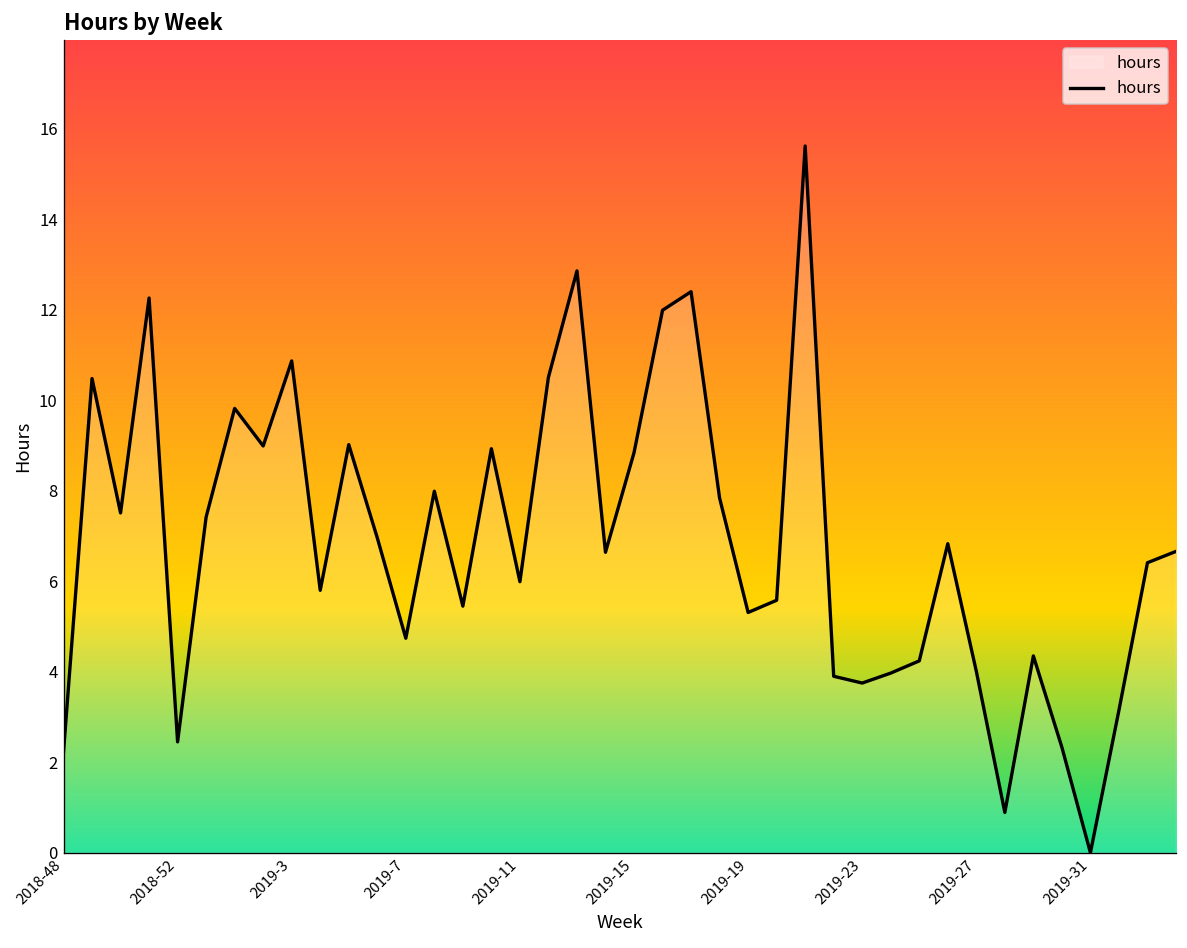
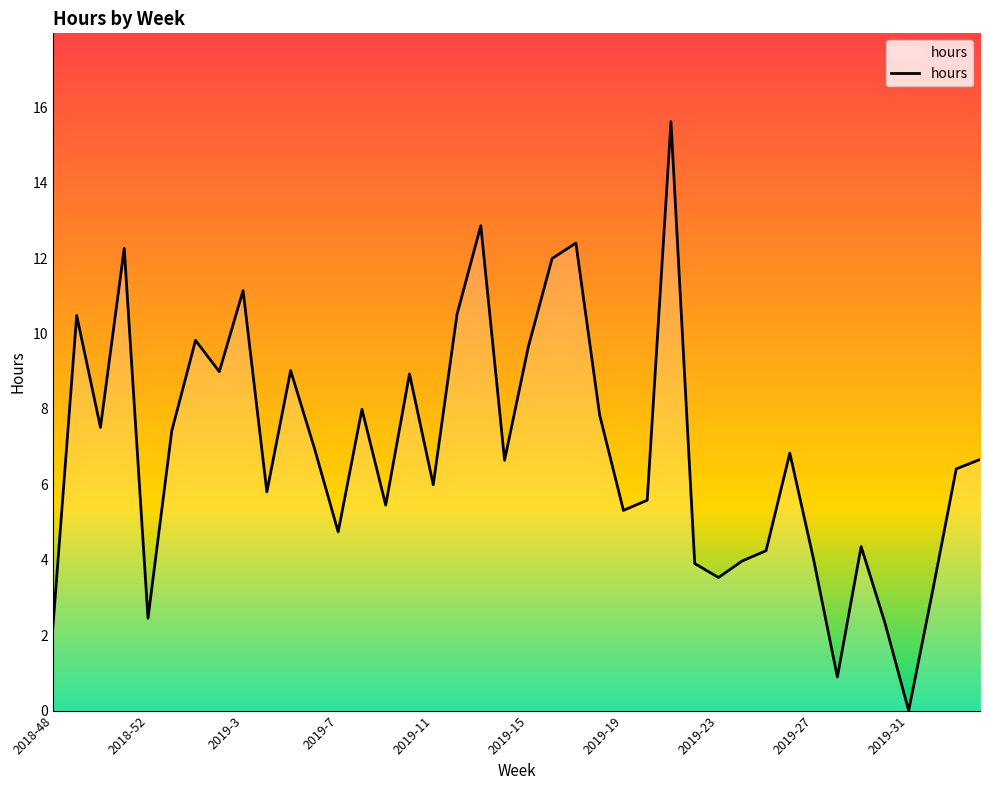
  {
    "2018-48": 2.2,
    "2018-52": 2.5,
-   "2019-3": 10.9,
+   "2019-3": 11.1,
    "2019-7": 4.7,
    "2019-11": 6.0,
-   "2019-15": 8.8,
+   "2019-15": 9.7,
    "2019-19": 5.3,
-   "2019-23": 3.8,
+   "2019-23": 3.5,
    "2019-27": 4.0,
    "2019-31": 0.0
  }
